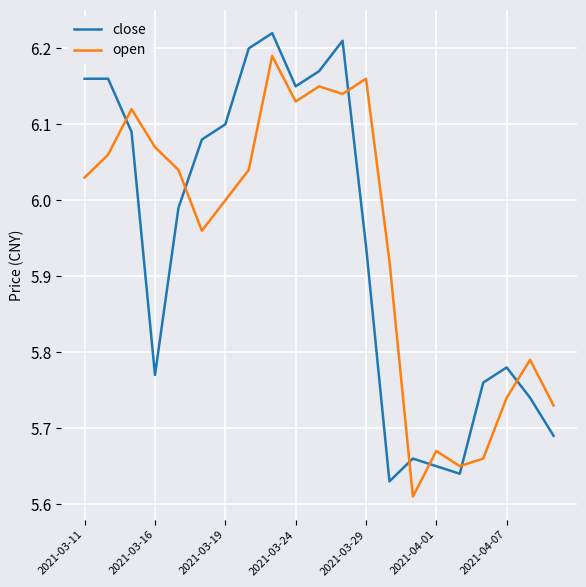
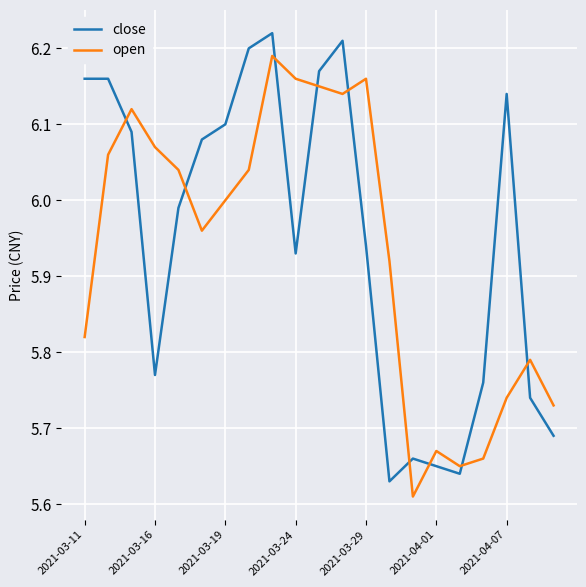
  {
    "close": {
      "2021-03-11": 6.16,
      "2021-03-16": 5.77,
      "2021-03-19": 6.10,
-     "2021-03-24": 6.15,
+     "2021-03-24": 5.93,
      "2021-03-29": 5.94,
      "2021-04-01": 5.65,
-     "2021-04-07": 5.78
+     "2021-04-07": 6.14
    },
    "open": {
-     "2021-03-11": 6.03,
+     "2021-03-11": 5.82,
      "2021-03-16": 6.07,
      "2021-03-19": 6.00,
-     "2021-03-24": 6.13,
+     "2021-03-24": 6.16,
      "2021-03-29": 6.16,
      "2021-04-01": 5.67,
      "2021-04-07": 5.74
    }
  }
